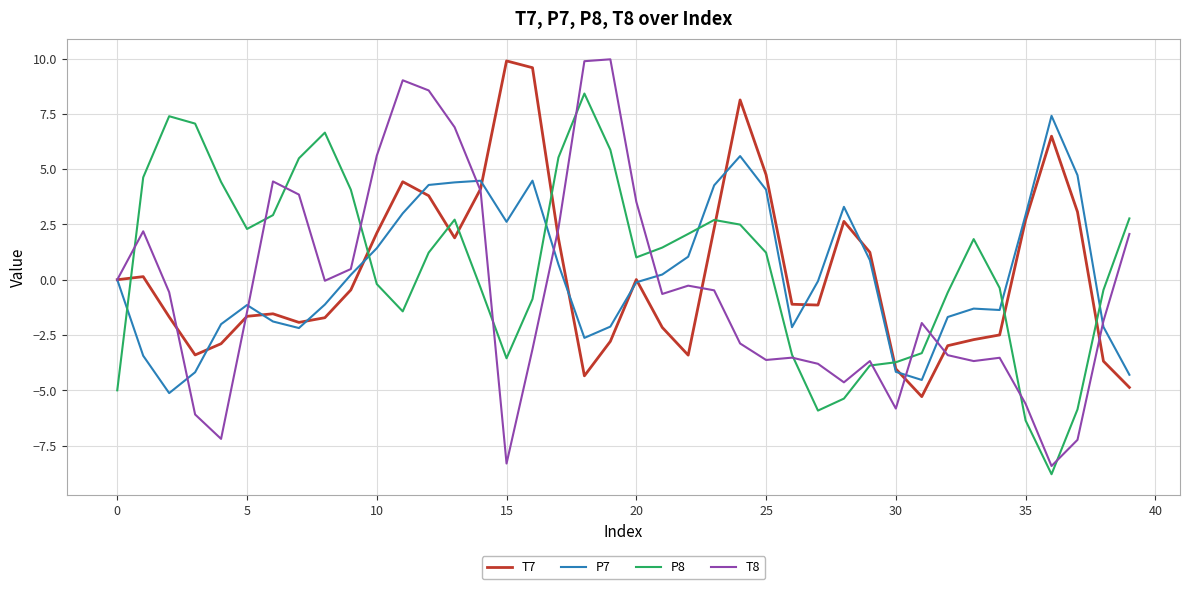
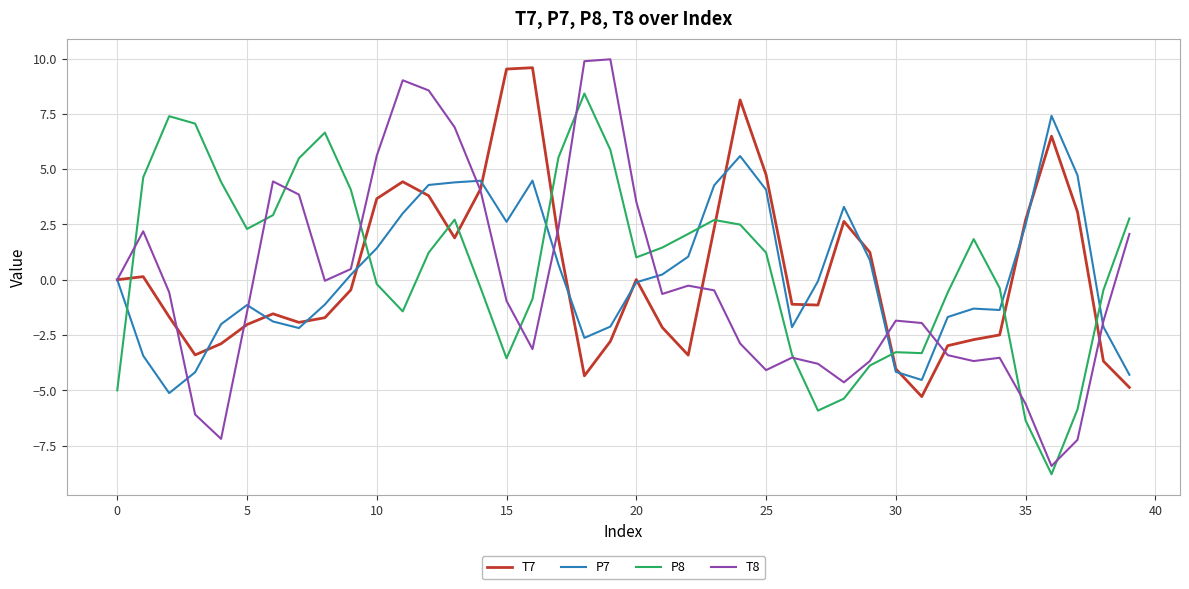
  {
    "T7": {
-     "5": -1.7,
-     "10": 2.1,
-     "15": 9.9,
+     "5": -2.0,
+     "10": 3.7,
+     "15": 9.5,
      "20": 0.0,
      "25": 4.7,
      "30": -4.0,
      "35": 2.7
    },
    "P7": {
      "5": -1.1,
      "10": 1.4,
      "15": 2.6,
      "20": -0.1,
      "25": 4.1,
      "30": -4.2,
-     "35": 2.9
+     "35": 2.5
    },
    "P8": {
      "0": -5.0,
      "5": 2.3,
      "10": -0.2,
      "15": -3.6,
      "20": 1.0,
      "25": 1.2,
-     "30": -3.7,
+     "30": -3.3,
      "35": -6.4
    },
    "T8": {
      "5": -1.5,
      "10": 5.6,
-     "15": -8.3,
+     "15": -1.0,
      "20": 3.5,
-     "25": -3.6,
-     "30": -5.8,
+     "25": -4.1,
+     "30": -1.8,
      "35": -5.6
    }
  }
